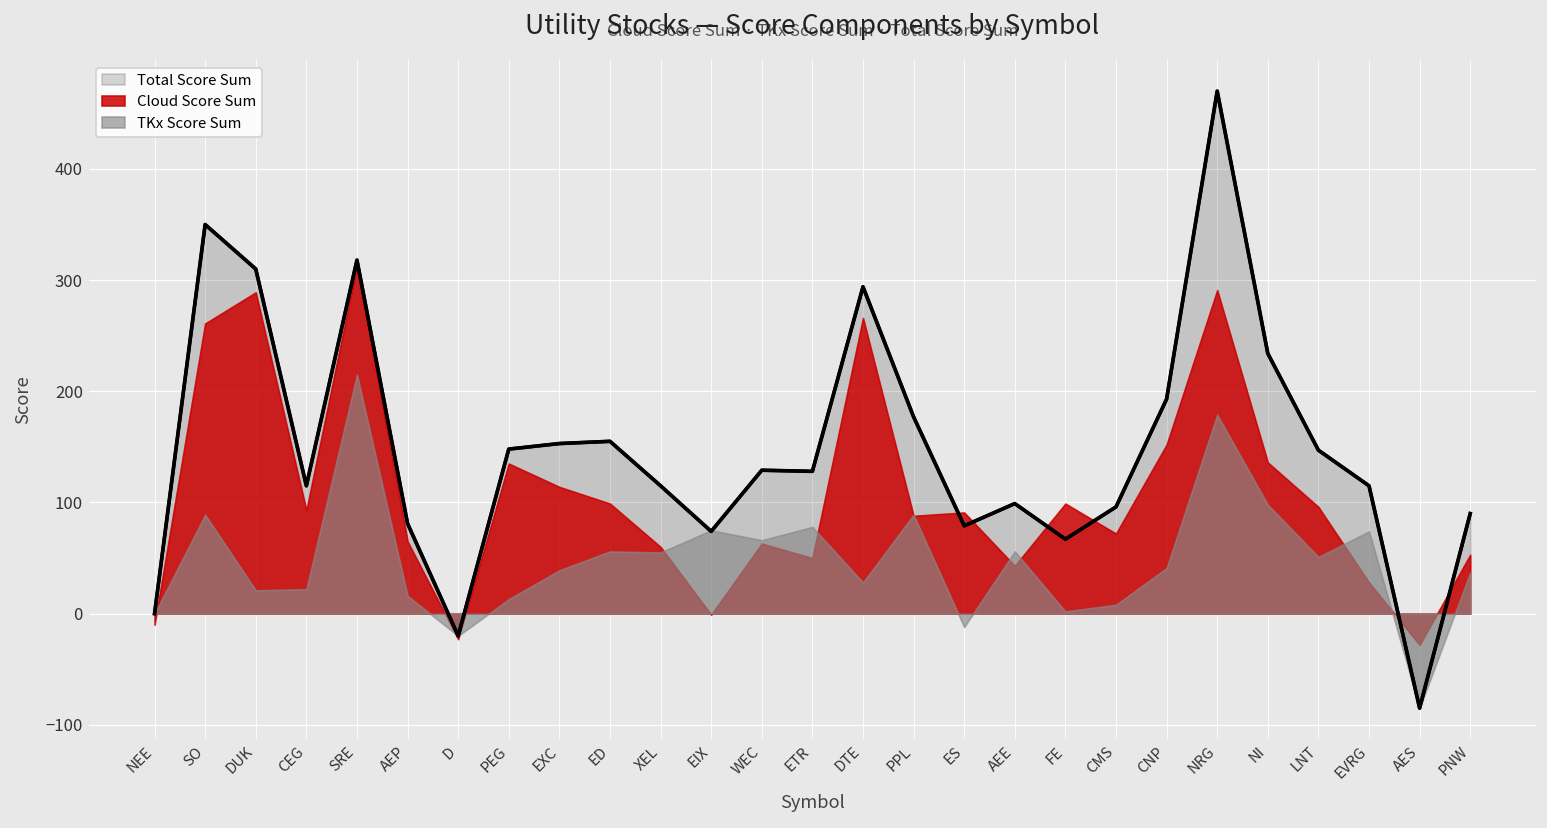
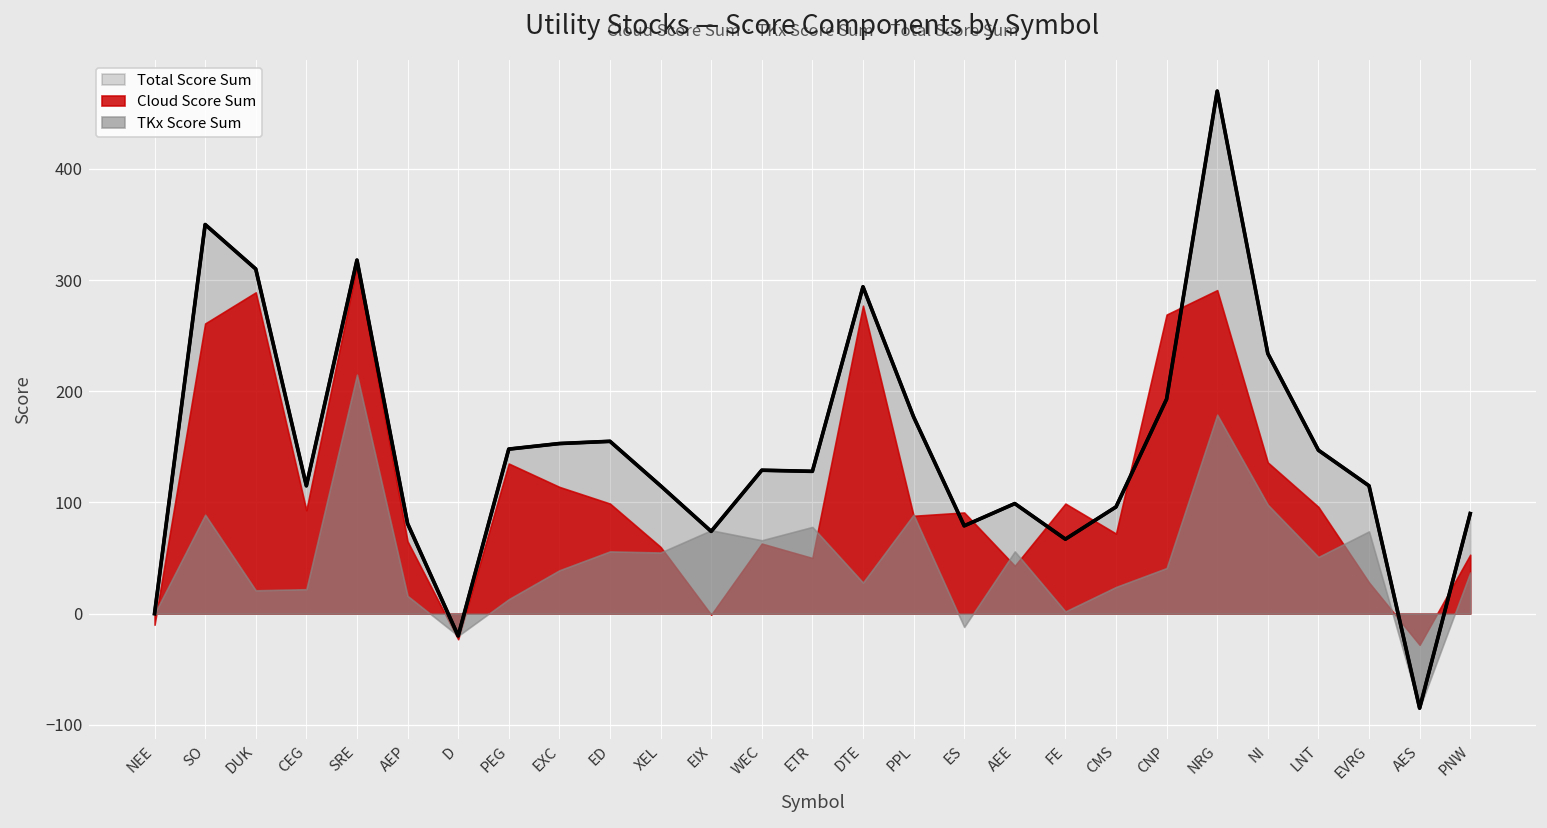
  {
    "Cloud Score Sum": {
-     "DTE": 270,
-     "CNP": 150
+     "DTE": 280,
+     "CNP": 270
    },
    "TKx Score Sum": {
-     "CMS": 10
+     "CMS": 20
    }
  }
